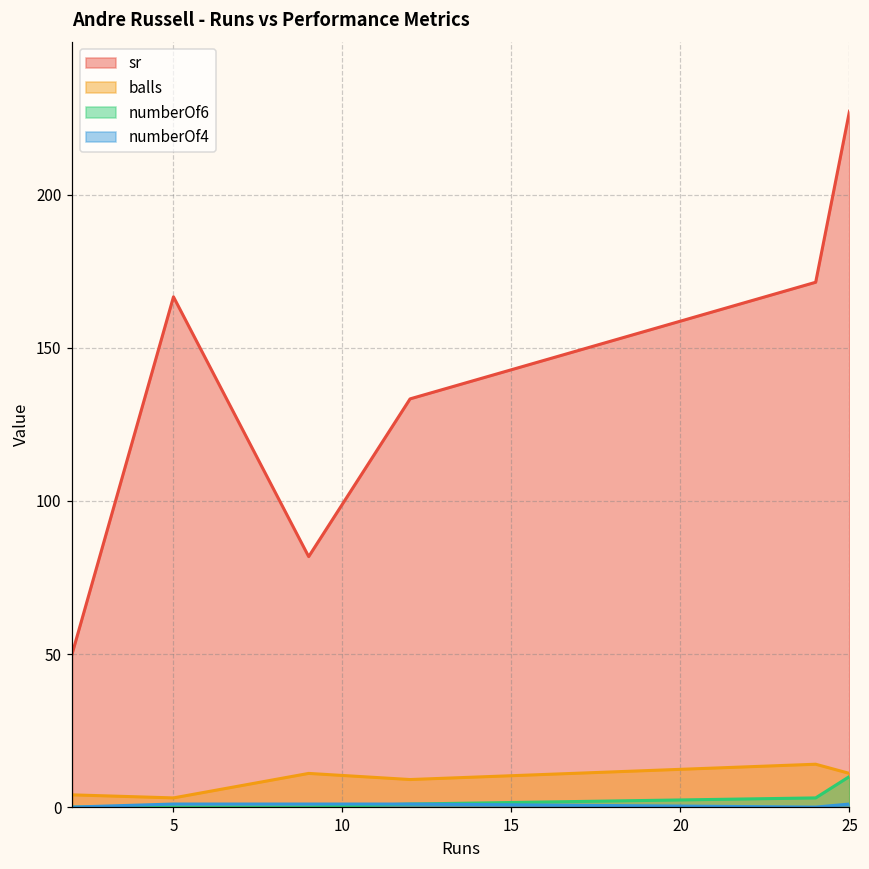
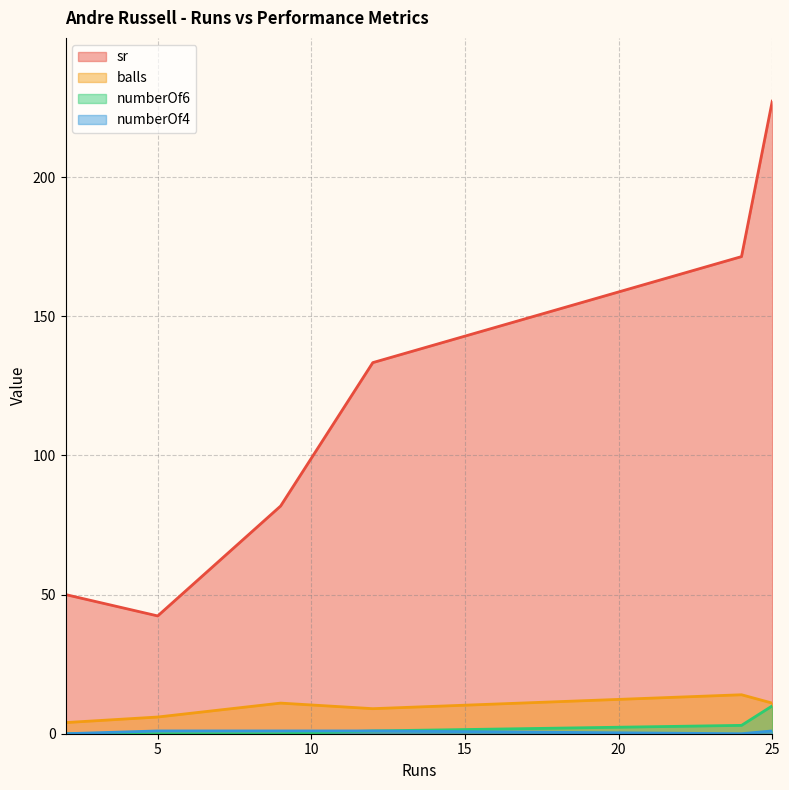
  {
    "sr": {
-     "5": 167,
+     "5": 42,
      "25": 227
    },
    "balls": {
-     "5": 3,
+     "5": 6,
      "25": 11
    },
    "numberOf6": {
      "5": 0,
      "25": 10
    },
    "numberOf4": {
      "5": 1,
      "25": 1
    }
  }
